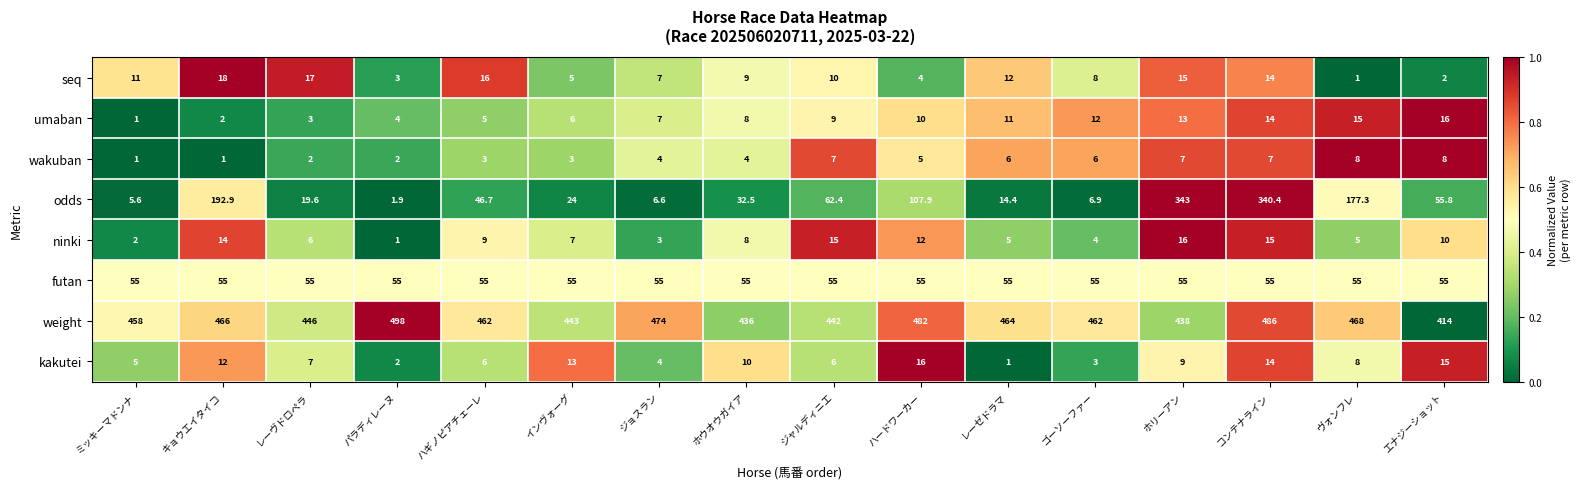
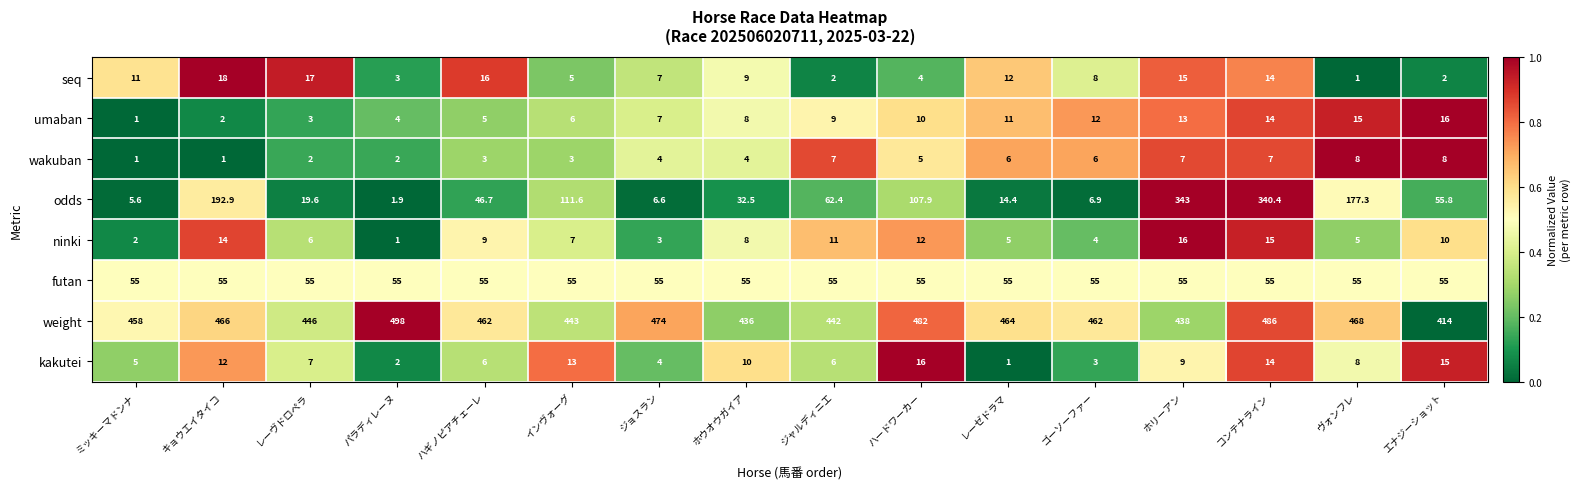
  {
    "seq": {
      "ミッキーマドンナ": 11,
      "キョウエイタイコ": 18,
      "レーヴドロペラ": 17,
      "パラディレーヌ": 3,
      "ハギノピアチェーレ": 16,
      "インヴォーグ": 5,
      "ジョスラン": 7,
      "ホウオウガイア": 9,
-     "ジャルディニエ": 10,
+     "ジャルディニエ": 2,
      "ハードワーカー": 4,
      "レーゼドラマ": 12,
      "ゴーソーファー": 8,
      "ホリーアン": 15,
      "コンテナライン": 14,
      "ヴォンフレ": 1,
      "エナジーショット": 2
    },
    "umaban": {
      "ミッキーマドンナ": 1,
      "キョウエイタイコ": 2,
      "レーヴドロペラ": 3,
      "パラディレーヌ": 4,
      "ハギノピアチェーレ": 5,
      "インヴォーグ": 6,
      "ジョスラン": 7,
      "ホウオウガイア": 8,
      "ジャルディニエ": 9,
      "ハードワーカー": 10,
      "レーゼドラマ": 11,
      "ゴーソーファー": 12,
      "ホリーアン": 13,
      "コンテナライン": 14,
      "ヴォンフレ": 15,
      "エナジーショット": 16
    },
    "wakuban": {
      "ミッキーマドンナ": 1,
      "キョウエイタイコ": 1,
      "レーヴドロペラ": 2,
      "パラディレーヌ": 2,
      "ハギノピアチェーレ": 3,
      "インヴォーグ": 3,
      "ジョスラン": 4,
      "ホウオウガイア": 4,
      "ジャルディニエ": 7,
      "ハードワーカー": 5,
      "レーゼドラマ": 6,
      "ゴーソーファー": 6,
      "ホリーアン": 7,
      "コンテナライン": 7,
      "ヴォンフレ": 8,
      "エナジーショット": 8
    },
    "odds": {
      "ミッキーマドンナ": 5.6,
      "キョウエイタイコ": 192.9,
      "レーヴドロペラ": 19.6,
      "パラディレーヌ": 1.9,
      "ハギノピアチェーレ": 46.7,
-     "インヴォーグ": 24,
+     "インヴォーグ": 111.6,
      "ジョスラン": 6.6,
      "ホウオウガイア": 32.5,
      "ジャルディニエ": 62.4,
      "ハードワーカー": 107.9,
      "レーゼドラマ": 14.4,
      "ゴーソーファー": 6.9,
      "ホリーアン": 343,
      "コンテナライン": 340.4,
      "ヴォンフレ": 177.3,
      "エナジーショット": 55.8
    },
    "ninki": {
      "ミッキーマドンナ": 2,
      "キョウエイタイコ": 14,
      "レーヴドロペラ": 6,
      "パラディレーヌ": 1,
      "ハギノピアチェーレ": 9,
      "インヴォーグ": 7,
      "ジョスラン": 3,
      "ホウオウガイア": 8,
-     "ジャルディニエ": 15,
+     "ジャルディニエ": 11,
      "ハードワーカー": 12,
      "レーゼドラマ": 5,
      "ゴーソーファー": 4,
      "ホリーアン": 16,
      "コンテナライン": 15,
      "ヴォンフレ": 5,
      "エナジーショット": 10
    },
    "futan": {
      "ミッキーマドンナ": 55,
      "キョウエイタイコ": 55,
      "レーヴドロペラ": 55,
      "パラディレーヌ": 55,
      "ハギノピアチェーレ": 55,
      "インヴォーグ": 55,
      "ジョスラン": 55,
      "ホウオウガイア": 55,
      "ジャルディニエ": 55,
      "ハードワーカー": 55,
      "レーゼドラマ": 55,
      "ゴーソーファー": 55,
      "ホリーアン": 55,
      "コンテナライン": 55,
      "ヴォンフレ": 55,
      "エナジーショット": 55
    },
    "weight": {
      "ミッキーマドンナ": 458,
      "キョウエイタイコ": 466,
      "レーヴドロペラ": 446,
      "パラディレーヌ": 498,
      "ハギノピアチェーレ": 462,
      "インヴォーグ": 443,
      "ジョスラン": 474,
      "ホウオウガイア": 436,
      "ジャルディニエ": 442,
      "ハードワーカー": 482,
      "レーゼドラマ": 464,
      "ゴーソーファー": 462,
      "ホリーアン": 438,
      "コンテナライン": 486,
      "ヴォンフレ": 468,
      "エナジーショット": 414
    },
    "kakutei": {
      "ミッキーマドンナ": 5,
      "キョウエイタイコ": 12,
      "レーヴドロペラ": 7,
      "パラディレーヌ": 2,
      "ハギノピアチェーレ": 6,
      "インヴォーグ": 13,
      "ジョスラン": 4,
      "ホウオウガイア": 10,
      "ジャルディニエ": 6,
      "ハードワーカー": 16,
      "レーゼドラマ": 1,
      "ゴーソーファー": 3,
      "ホリーアン": 9,
      "コンテナライン": 14,
      "ヴォンフレ": 8,
      "エナジーショット": 15
    }
  }
